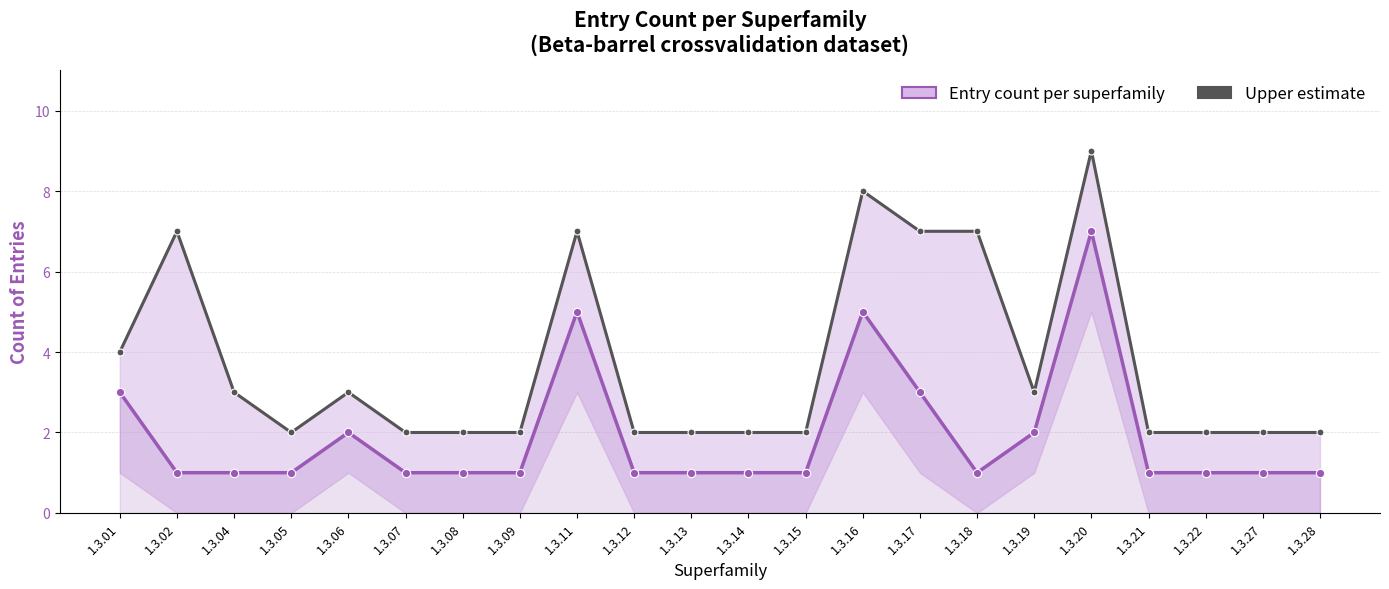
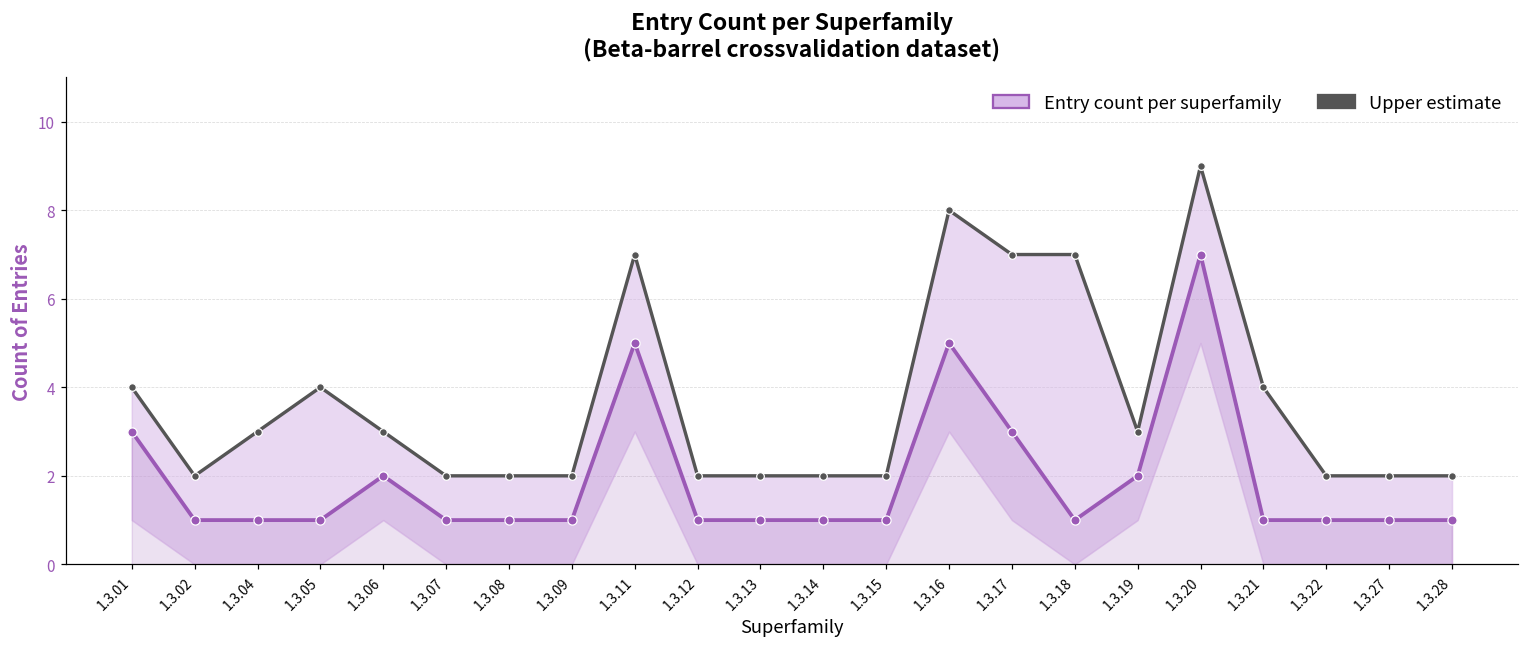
  {
    "Upper estimate": {
      "1.3.01": 4,
-     "1.3.02": 7,
+     "1.3.02": 2,
      "1.3.04": 3,
-     "1.3.05": 2,
+     "1.3.05": 4,
      "1.3.06": 3,
      "1.3.07": 2,
      "1.3.08": 2,
      "1.3.09": 2,
      "1.3.11": 7,
      "1.3.12": 2,
      "1.3.13": 2,
      "1.3.14": 2,
      "1.3.15": 2,
      "1.3.16": 8,
      "1.3.17": 7,
      "1.3.18": 7,
      "1.3.19": 3,
      "1.3.20": 9,
-     "1.3.21": 2,
+     "1.3.21": 4,
      "1.3.22": 2,
      "1.3.27": 2,
      "1.3.28": 2
    }
  }
